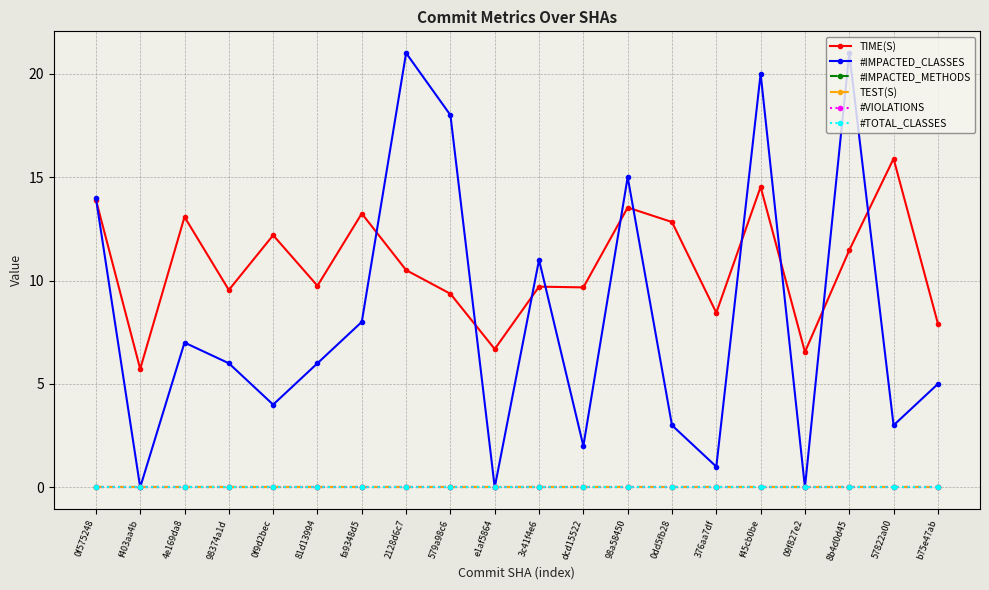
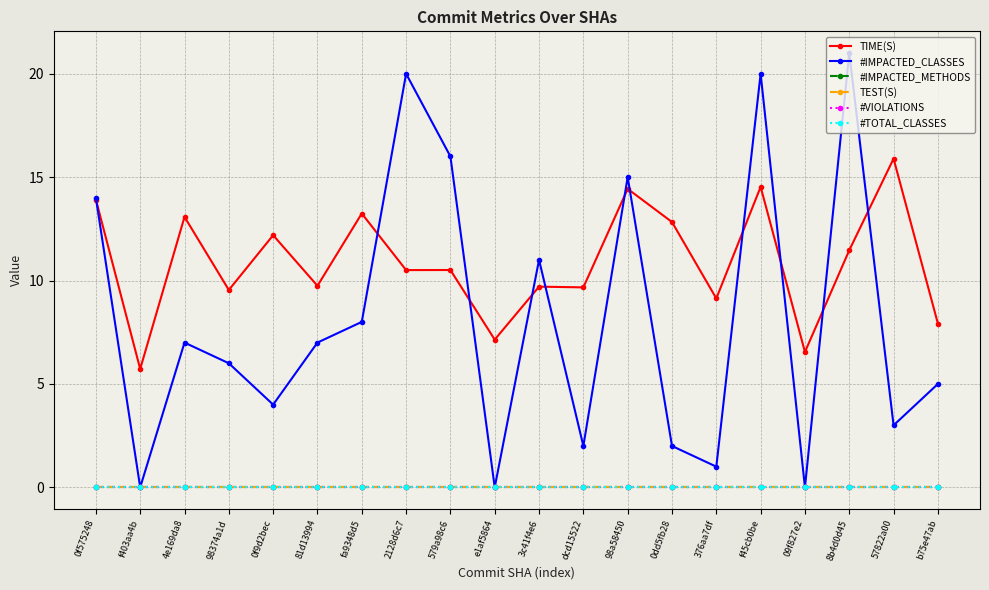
  {
    "TIME(S)": {
      "f403aa4b": 5.7,
      "4e169da8": 13.1,
      "98374a1d": 9.5,
      "0f9d2bec": 12.2,
      "81d13994": 9.7,
      "fa9348d5": 13.2,
      "2128d6c7": 10.5,
-     "579a98c6": 9.4,
-     "e1af5864": 6.7,
+     "579a98c6": 10.5,
+     "e1af5864": 7.1,
      "3c41f4e6": 9.7,
      "dcd15522": 9.7,
-     "98a58450": 13.5,
+     "98a58450": 14.4,
      "0dd5fb28": 12.8,
-     "376aa7df": 8.4,
+     "376aa7df": 9.1,
      "f45cb0be": 14.5,
      "09f827e2": 6.5,
      "8b4d0d45": 11.5,
      "57822a00": 15.9,
      "b75e47ab": 7.9
    },
    "#IMPACTED_CLASSES": {
      "4e169da8": 7,
      "98374a1d": 6,
      "0f9d2bec": 4,
-     "81d13994": 6,
+     "81d13994": 7,
      "fa9348d5": 8,
-     "2128d6c7": 21,
-     "579a98c6": 18,
+     "2128d6c7": 20,
+     "579a98c6": 16,
      "3c41f4e6": 11,
      "dcd15522": 2,
      "98a58450": 15,
-     "0dd5fb28": 3,
+     "0dd5fb28": 2,
      "376aa7df": 1,
      "f45cb0be": 20,
      "57822a00": 3,
      "b75e47ab": 5
    },
    "#TOTAL_CLASSES": {
      "0f575248": 0.0,
      "4e169da8": 0.0,
      "98374a1d": 0.0,
      "0f9d2bec": 0.0,
      "81d13994": 0.0,
      "fa9348d5": 0.0,
      "2128d6c7": 0.0,
      "579a98c6": 0.0,
      "3c41f4e6": 0.0,
      "dcd15522": 0.0,
      "98a58450": 0.0,
      "0dd5fb28": 0.0,
      "376aa7df": 0.0,
      "f45cb0be": 0.0,
      "8b4d0d45": 0.0,
      "57822a00": 0.0,
      "b75e47ab": 0.0
    }
  }
